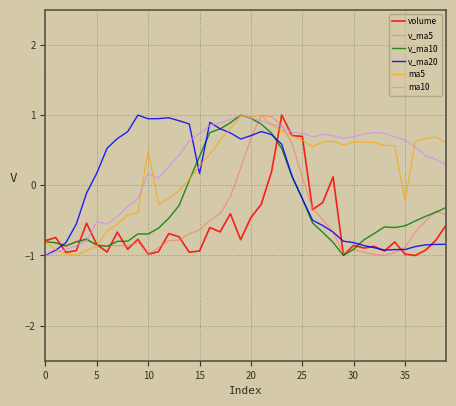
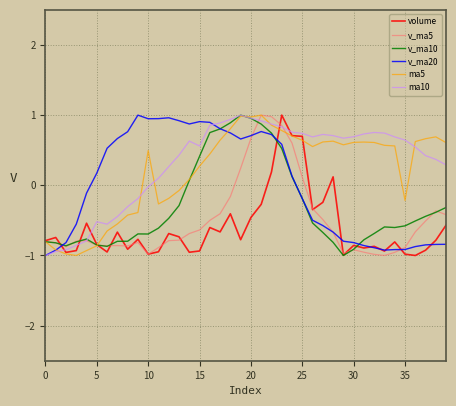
  {
    "volume": {
      "15": -0.9,
      "20": -0.5,
      "25": 0.7,
      "30": -0.9,
      "35": -1.0
    },
    "v_ma5": {
      "15": -0.6,
      "20": 0.7,
      "25": 0.1
    },
    "v_ma10": {
      "10": -0.7,
      "15": 0.4,
      "35": -0.6
    },
    "v_ma20": {
      "5": 0.2,
      "10": 0.9,
-     "15": 0.2,
+     "15": 0.9,
      "20": 0.7,
      "30": -0.8
    },
    "ma5": {
      "10": 0.5,
      "15": 0.3,
      "25": 0.6,
      "30": 0.6,
      "35": -0.2
    },
    "ma10": {
      "5": -0.5,
-     "10": 0.2,
-     "15": 0.7,
+     "10": 0.0,
+     "15": 0.6,
      "25": 0.7,
      "30": 0.7,
      "35": 0.6
    }
  }
